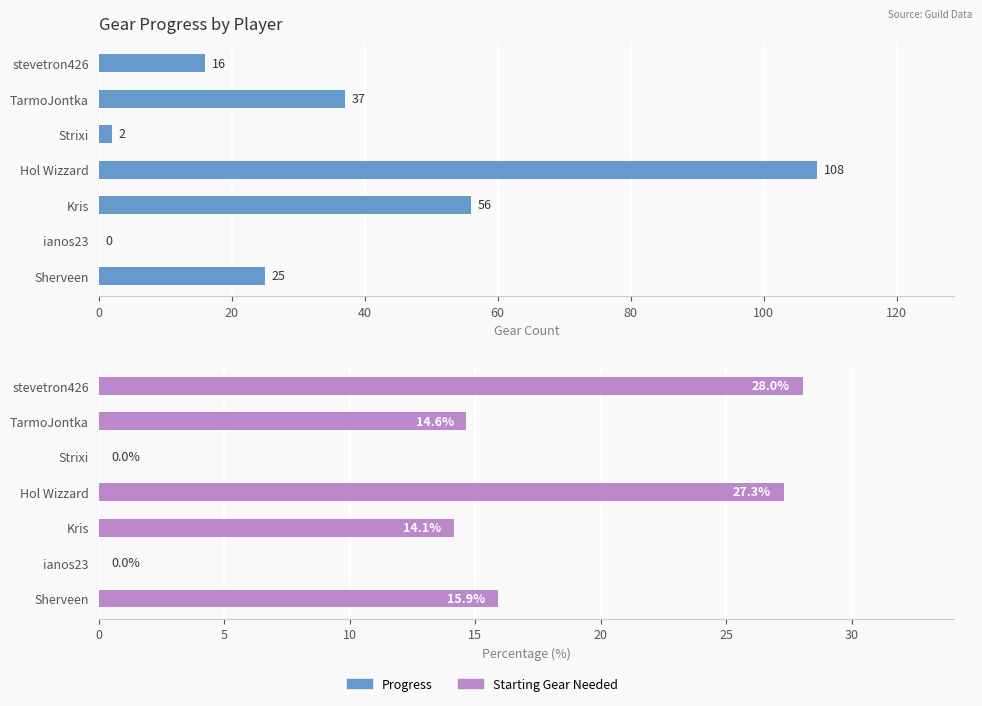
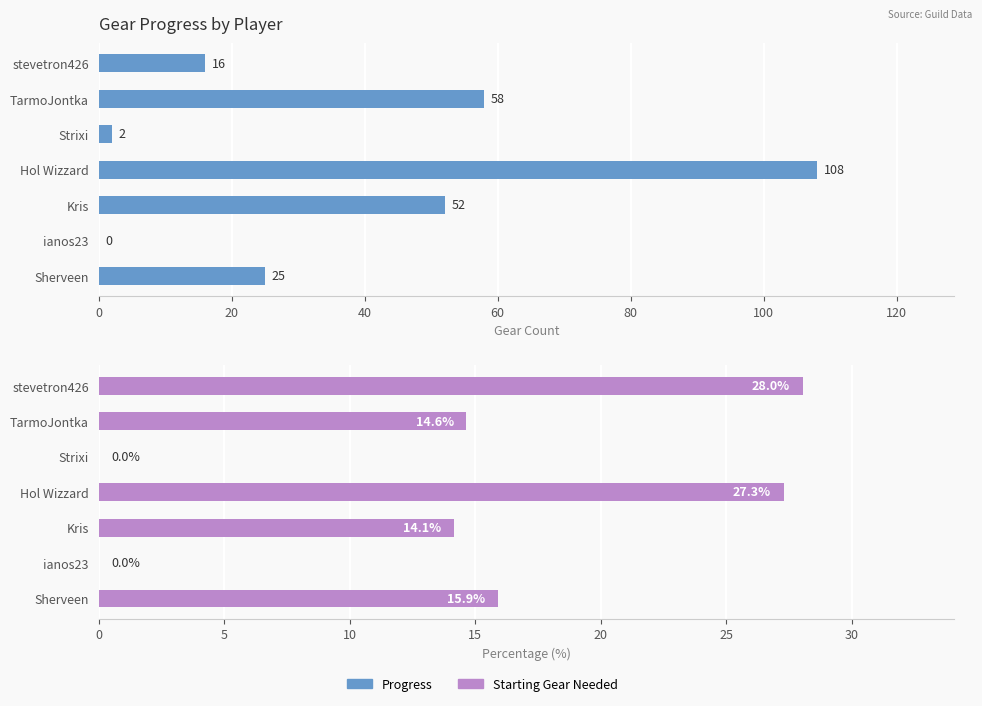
  {
    "Gear Progress by Player": {
      "stevetron426": 16,
-     "TarmoJontka": 37,
+     "TarmoJontka": 58,
      "Strixi": 2,
      "Hol Wizzard": 108,
-     "Kris": 56,
+     "Kris": 52,
      "ianos23": 0,
      "Sherveen": 25
    }
  }
